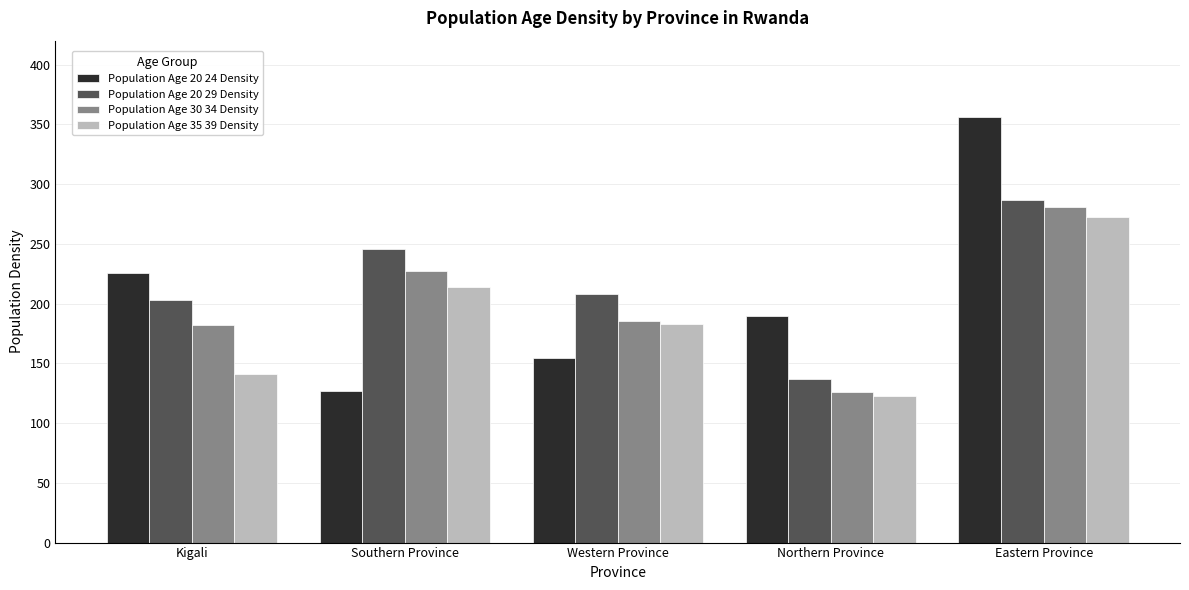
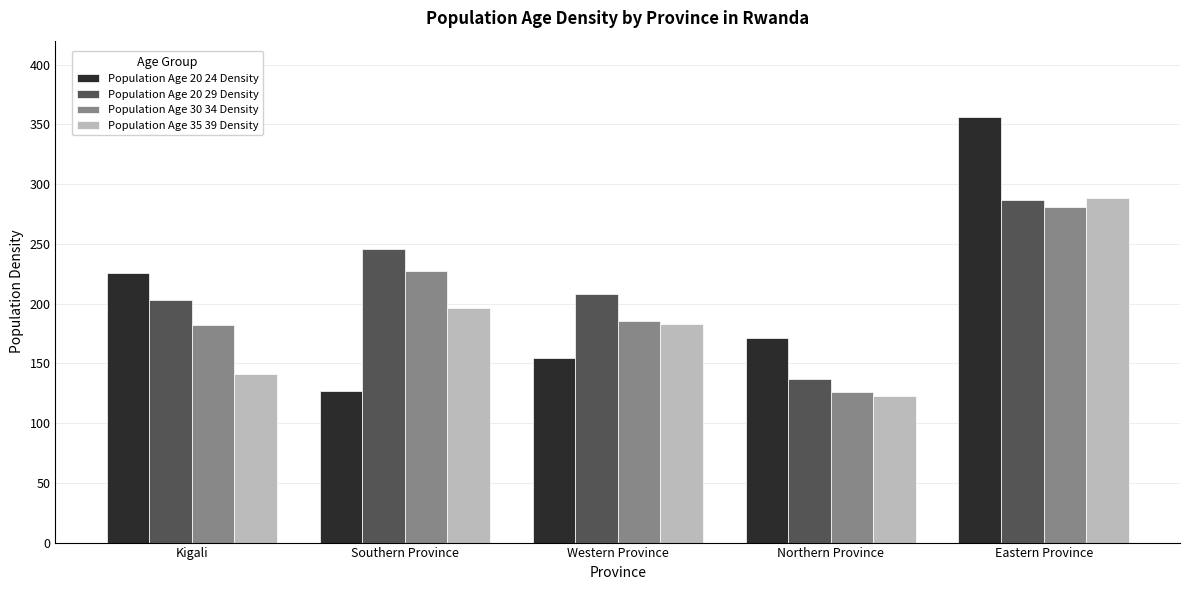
  {
    "Population Age 20 24 Density": {
      "Kigali": 225,
      "Southern Province": 126,
      "Western Province": 155,
-     "Northern Province": 189,
+     "Northern Province": 171,
      "Eastern Province": 356
    },
    "Population Age 20 29 Density": {
      "Kigali": 203,
      "Southern Province": 246,
      "Western Province": 208,
      "Northern Province": 137,
      "Eastern Province": 286
    },
    "Population Age 30 34 Density": {
      "Kigali": 182,
      "Southern Province": 227,
      "Western Province": 185,
      "Northern Province": 126,
      "Eastern Province": 281
    },
    "Population Age 35 39 Density": {
      "Kigali": 141,
-     "Southern Province": 214,
+     "Southern Province": 197,
      "Western Province": 183,
      "Northern Province": 123,
-     "Eastern Province": 273
+     "Eastern Province": 288
    }
  }
